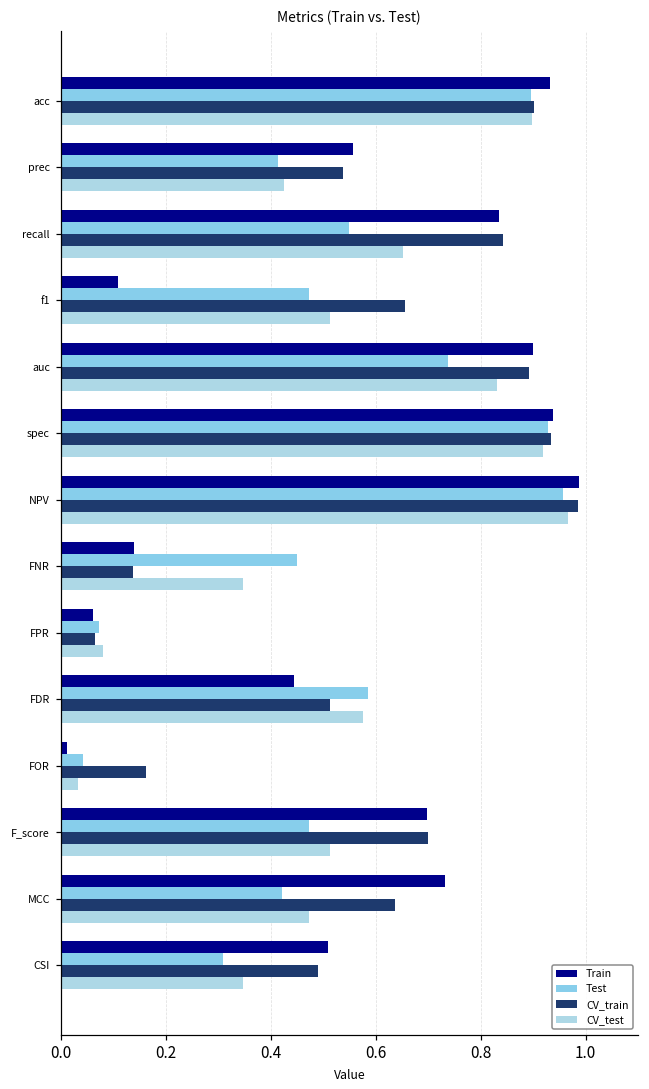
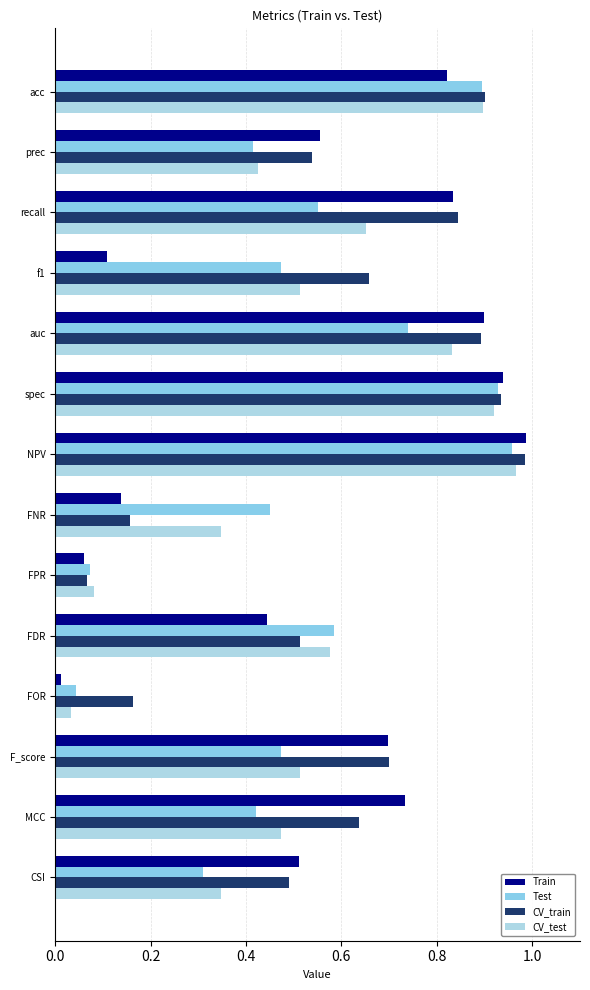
  {
    "Train": {
-     "acc": 0.93,
+     "acc": 0.82,
      "prec": 0.56,
      "recall": 0.83,
      "f1": 0.11,
      "auc": 0.90,
      "spec": 0.94,
      "NPV": 0.99,
      "FNR": 0.14,
      "FPR": 0.06,
      "FDR": 0.44,
      "FOR": 0.01,
      "F_score": 0.70,
      "MCC": 0.73,
      "CSI": 0.51
    },
    "CV_train": {
      "acc": 0.90,
      "prec": 0.54,
      "recall": 0.84,
      "f1": 0.66,
      "auc": 0.89,
      "spec": 0.93,
      "NPV": 0.99,
-     "FNR": 0.14,
+     "FNR": 0.16,
      "FPR": 0.07,
      "FDR": 0.51,
      "FOR": 0.16,
      "F_score": 0.70,
      "MCC": 0.64,
      "CSI": 0.49
    }
  }
